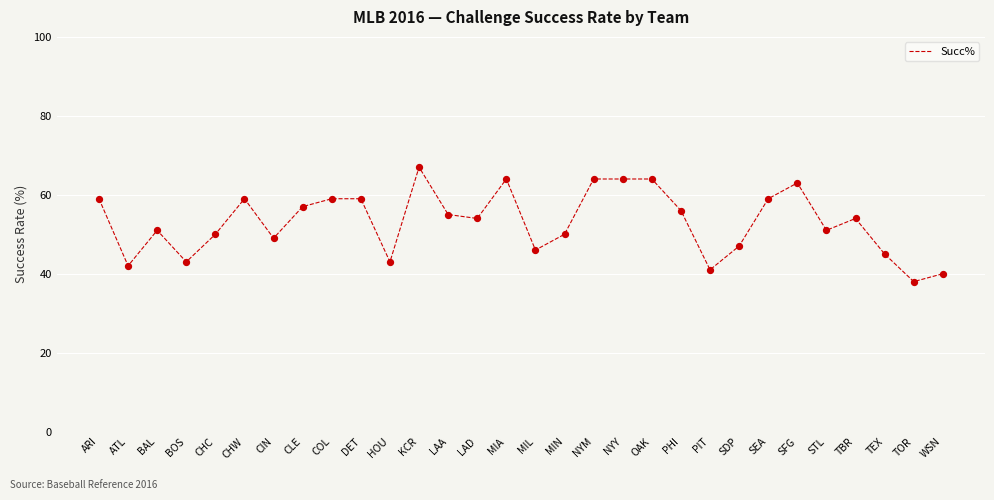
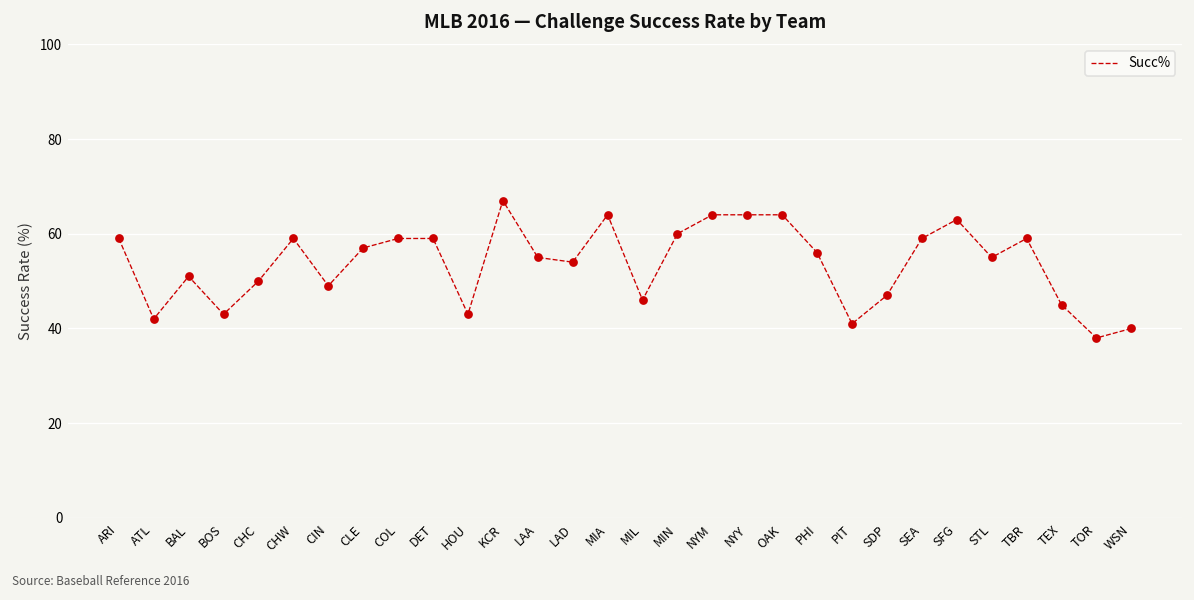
  {
    "ARI": 59,
    "ATL": 42,
    "BAL": 51,
    "BOS": 43,
    "CHC": 50,
    "CHW": 59,
    "CIN": 49,
    "CLE": 57,
    "COL": 59,
    "DET": 59,
    "HOU": 43,
    "KCR": 67,
    "LAA": 55,
    "LAD": 54,
    "MIA": 64,
    "MIL": 46,
-   "MIN": 50,
+   "MIN": 60,
    "NYM": 64,
    "NYY": 64,
    "OAK": 64,
    "PHI": 56,
    "PIT": 41,
    "SDP": 47,
    "SEA": 59,
    "SFG": 63,
-   "STL": 51,
-   "TBR": 54,
+   "STL": 55,
+   "TBR": 59,
    "TEX": 45,
    "TOR": 38,
    "WSN": 40
  }
